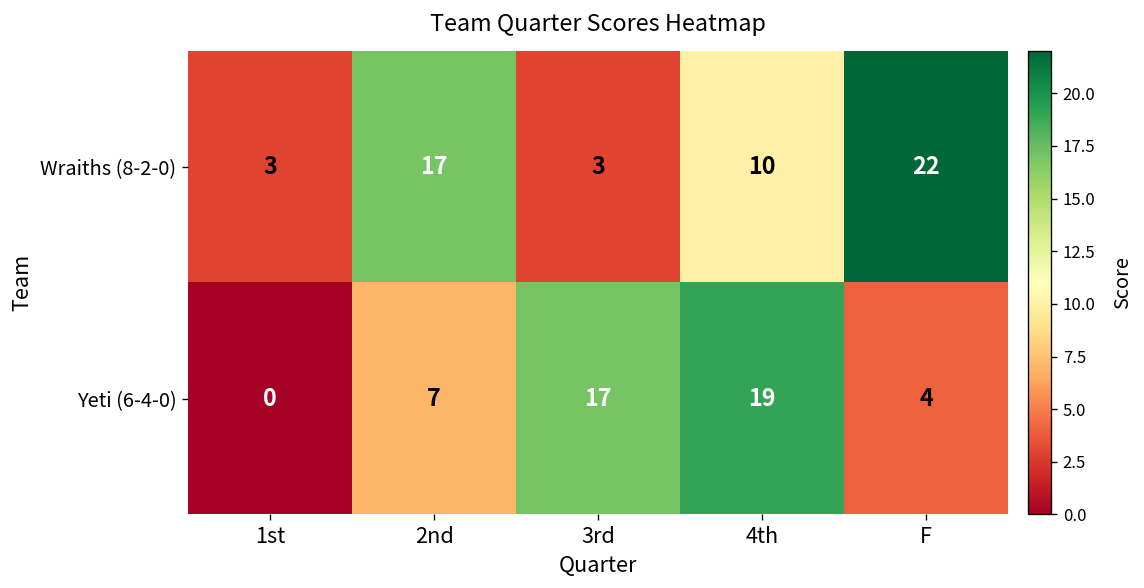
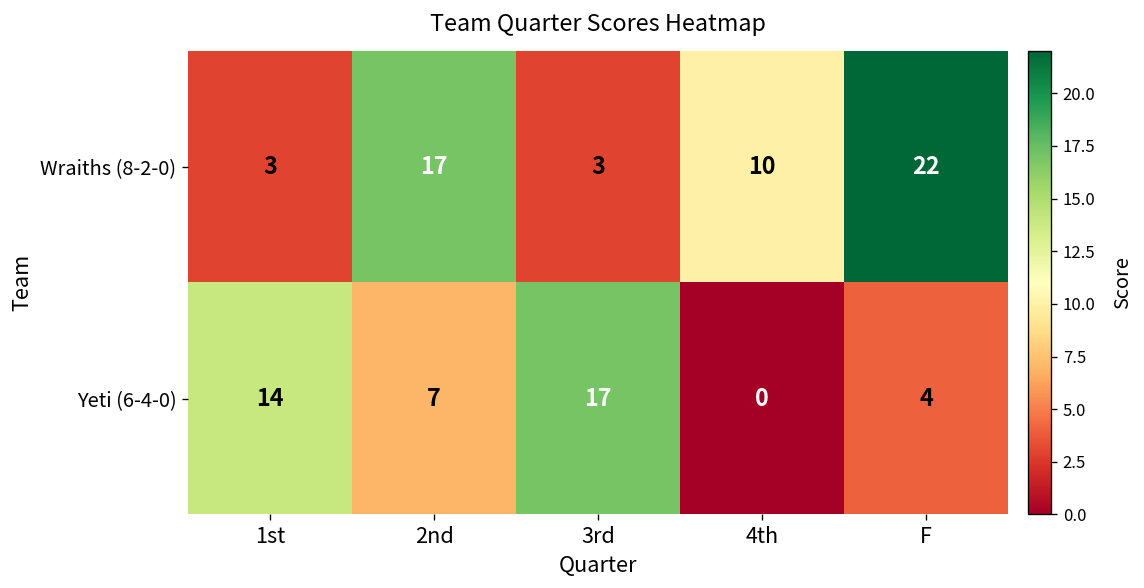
  {
    "Wraiths (8-2-0)": {
      "1st": 3,
      "2nd": 17,
      "3rd": 3,
      "4th": 10,
      "F": 22
    },
    "Yeti (6-4-0)": {
-     "1st": 0,
+     "1st": 14,
      "2nd": 7,
      "3rd": 17,
-     "4th": 19,
+     "4th": 0,
      "F": 4
    }
  }
